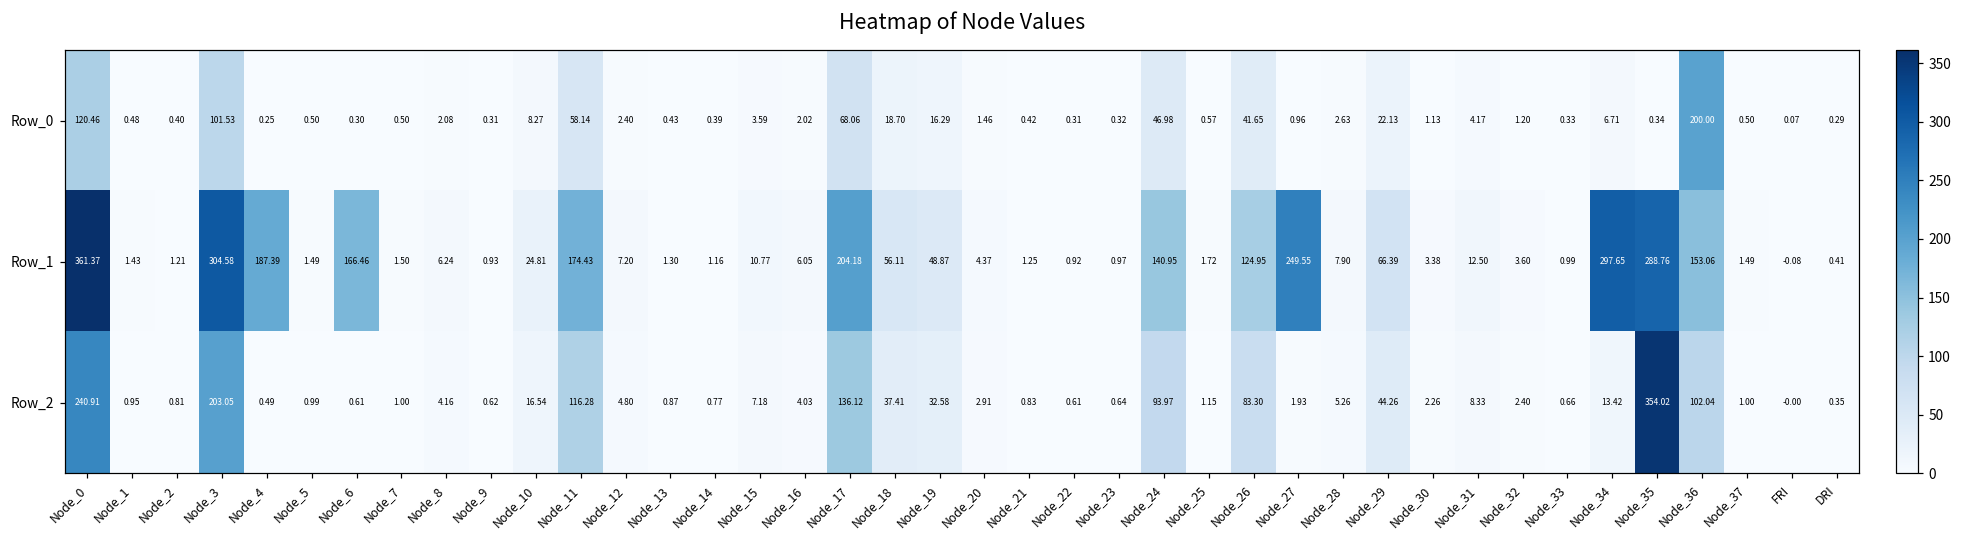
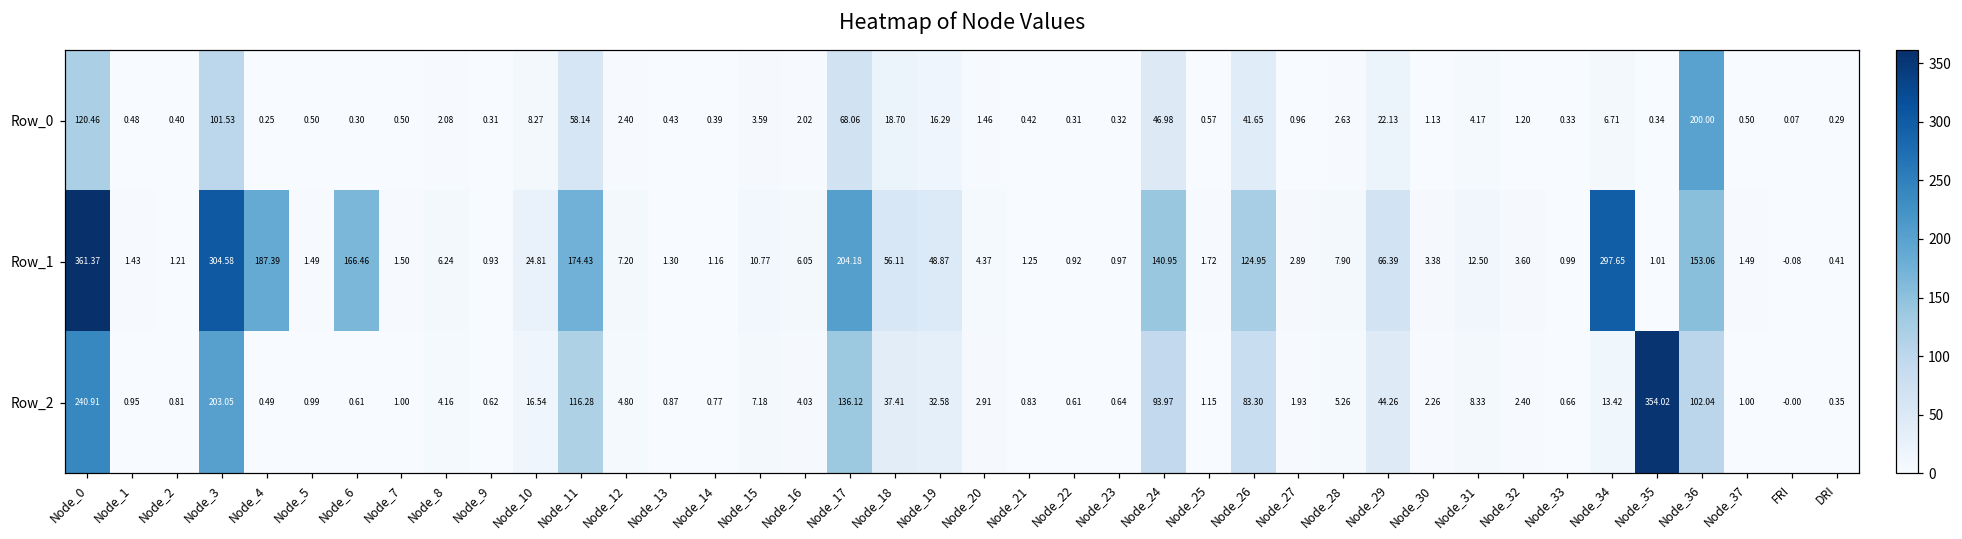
  {
    "Row_0": {
      "Node_0": 120.46,
      "Node_1": 0.48,
      "Node_2": 0.40,
      "Node_3": 101.53,
      "Node_4": 0.25,
      "Node_5": 0.50,
      "Node_6": 0.30,
      "Node_7": 0.50,
      "Node_8": 2.08,
      "Node_9": 0.31,
      "Node_10": 8.27,
      "Node_11": 58.14,
      "Node_12": 2.40,
      "Node_13": 0.43,
      "Node_14": 0.39,
      "Node_15": 3.59,
      "Node_16": 2.02,
      "Node_17": 68.06,
      "Node_18": 18.70,
      "Node_19": 16.29,
      "Node_20": 1.46,
      "Node_21": 0.42,
      "Node_22": 0.31,
      "Node_23": 0.32,
      "Node_24": 46.98,
      "Node_25": 0.57,
      "Node_26": 41.65,
      "Node_27": 0.96,
      "Node_28": 2.63,
      "Node_29": 22.13,
      "Node_30": 1.13,
      "Node_31": 4.17,
      "Node_32": 1.20,
      "Node_33": 0.33,
      "Node_34": 6.71,
      "Node_35": 0.34,
      "Node_36": 200.00,
      "Node_37": 0.50,
      "FRI": 0.07,
      "DRI": 0.29
    },
    "Row_1": {
      "Node_0": 361.37,
      "Node_1": 1.43,
      "Node_2": 1.21,
      "Node_3": 304.58,
      "Node_4": 187.39,
      "Node_5": 1.49,
      "Node_6": 166.46,
      "Node_7": 1.50,
      "Node_8": 6.24,
      "Node_9": 0.93,
      "Node_10": 24.81,
      "Node_11": 174.43,
      "Node_12": 7.20,
      "Node_13": 1.30,
      "Node_14": 1.16,
      "Node_15": 10.77,
      "Node_16": 6.05,
      "Node_17": 204.18,
      "Node_18": 56.11,
      "Node_19": 48.87,
      "Node_20": 4.37,
      "Node_21": 1.25,
      "Node_22": 0.92,
      "Node_23": 0.97,
      "Node_24": 140.95,
      "Node_25": 1.72,
      "Node_26": 124.95,
-     "Node_27": 249.55,
+     "Node_27": 2.89,
      "Node_28": 7.90,
      "Node_29": 66.39,
      "Node_30": 3.38,
      "Node_31": 12.50,
      "Node_32": 3.60,
      "Node_33": 0.99,
      "Node_34": 297.65,
-     "Node_35": 288.76,
+     "Node_35": 1.01,
      "Node_36": 153.06,
      "Node_37": 1.49,
      "FRI": -0.08,
      "DRI": 0.41
    },
    "Row_2": {
      "Node_0": 240.91,
      "Node_1": 0.95,
      "Node_2": 0.81,
      "Node_3": 203.05,
      "Node_4": 0.49,
      "Node_5": 0.99,
      "Node_6": 0.61,
      "Node_7": 1.00,
      "Node_8": 4.16,
      "Node_9": 0.62,
      "Node_10": 16.54,
      "Node_11": 116.28,
      "Node_12": 4.80,
      "Node_13": 0.87,
      "Node_14": 0.77,
      "Node_15": 7.18,
      "Node_16": 4.03,
      "Node_17": 136.12,
      "Node_18": 37.41,
      "Node_19": 32.58,
      "Node_20": 2.91,
      "Node_21": 0.83,
      "Node_22": 0.61,
      "Node_23": 0.64,
      "Node_24": 93.97,
      "Node_25": 1.15,
      "Node_26": 83.30,
      "Node_27": 1.93,
      "Node_28": 5.26,
      "Node_29": 44.26,
      "Node_30": 2.26,
      "Node_31": 8.33,
      "Node_32": 2.40,
      "Node_33": 0.66,
      "Node_34": 13.42,
      "Node_35": 354.02,
      "Node_36": 102.04,
      "Node_37": 1.00,
      "FRI": -0.00,
      "DRI": 0.35
    }
  }
